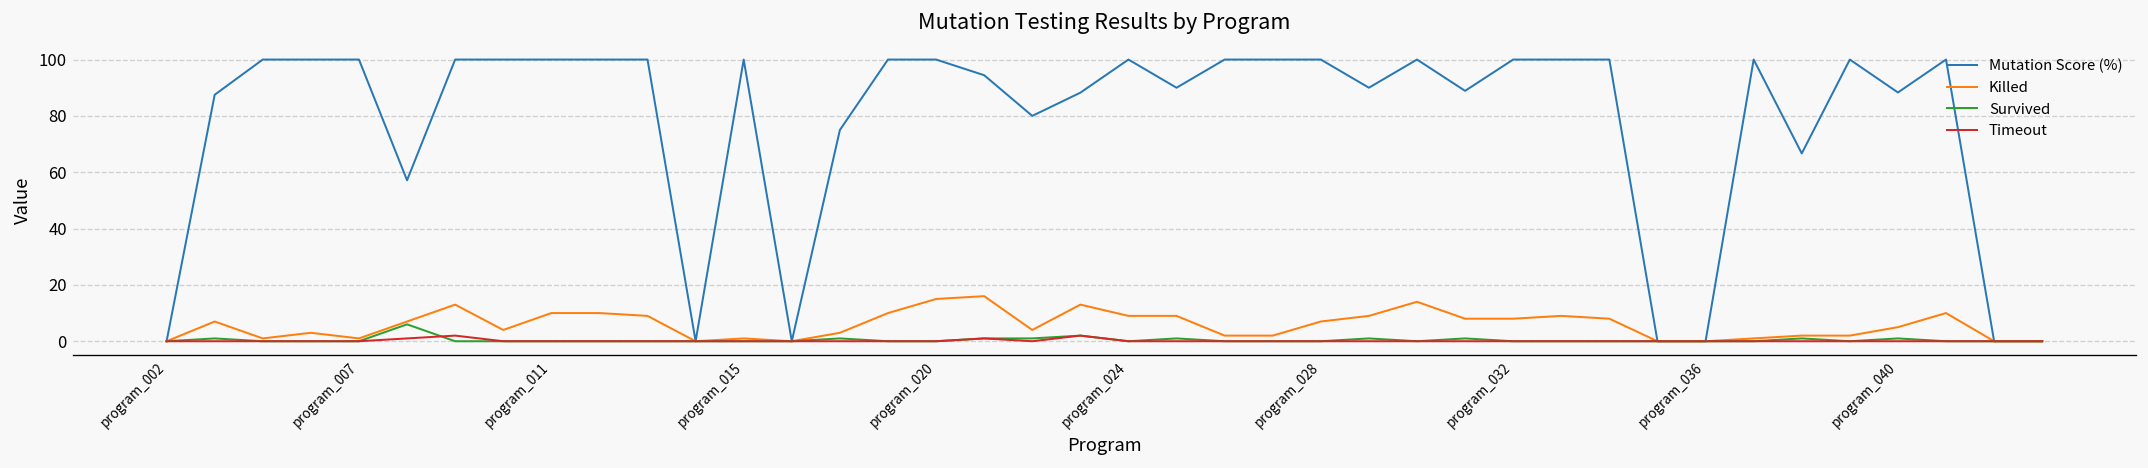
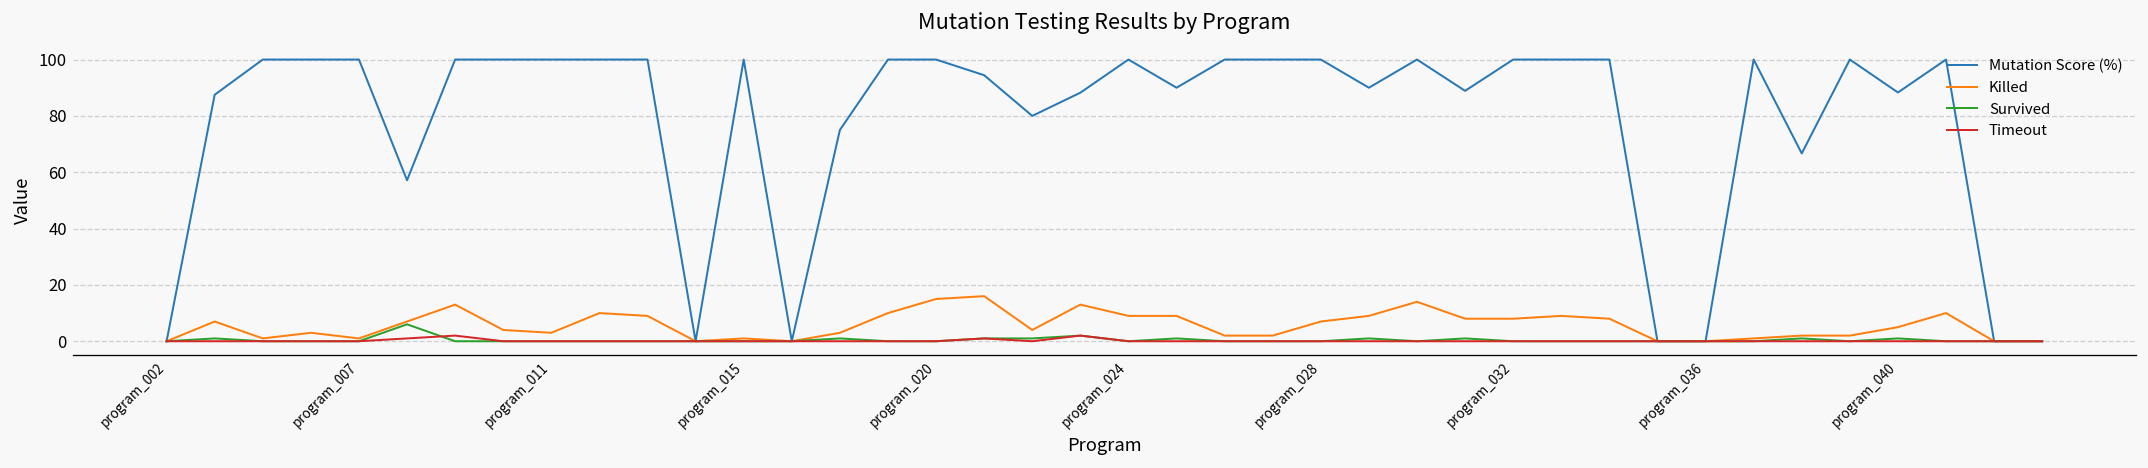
  {
    "Mutation Score (%)": {
      "program_007": 100,
      "program_011": 100,
      "program_015": 100,
      "program_020": 100,
      "program_024": 100,
      "program_028": 100,
      "program_032": 100,
      "program_040": 88
    },
    "Killed": {
-     "program_011": 10,
+     "program_011": 3,
      "program_020": 15,
      "program_024": 9,
      "program_028": 7,
      "program_032": 8,
      "program_040": 5
    }
  }
